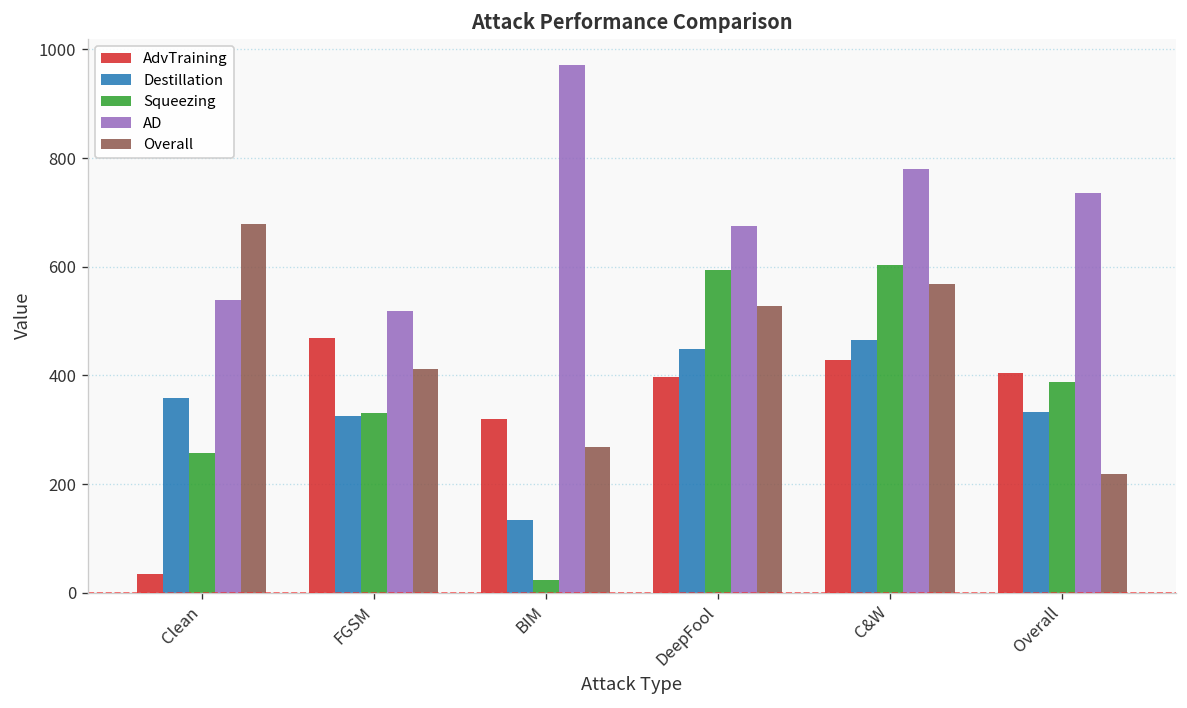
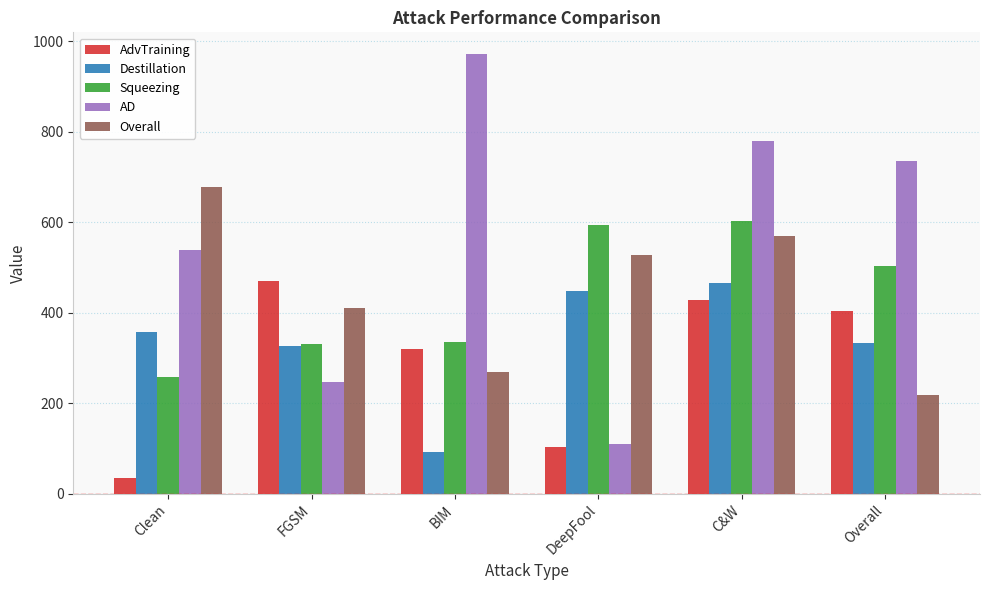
  {
    "AdvTraining": {
      "Clean": 30,
      "FGSM": 470,
      "BIM": 320,
-     "DeepFool": 400,
+     "DeepFool": 100,
      "C&W": 430,
      "Overall": 400
    },
    "Destillation": {
      "Clean": 360,
      "FGSM": 330,
-     "BIM": 130,
+     "BIM": 90,
      "DeepFool": 450,
      "C&W": 460,
      "Overall": 330
    },
    "Squeezing": {
      "Clean": 260,
      "FGSM": 330,
-     "BIM": 20,
+     "BIM": 340,
      "DeepFool": 590,
      "C&W": 600,
-     "Overall": 390
+     "Overall": 500
    },
    "AD": {
      "Clean": 540,
-     "FGSM": 520,
+     "FGSM": 250,
      "BIM": 970,
-     "DeepFool": 680,
+     "DeepFool": 110,
      "C&W": 780,
      "Overall": 740
    },
    "Overall": {
      "Clean": 680,
      "FGSM": 410,
      "BIM": 270,
      "DeepFool": 530,
      "C&W": 570,
      "Overall": 220
    }
  }
